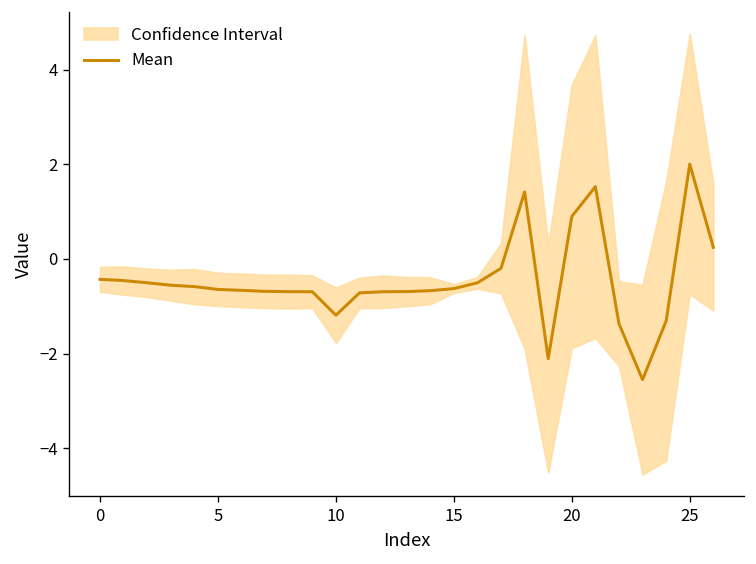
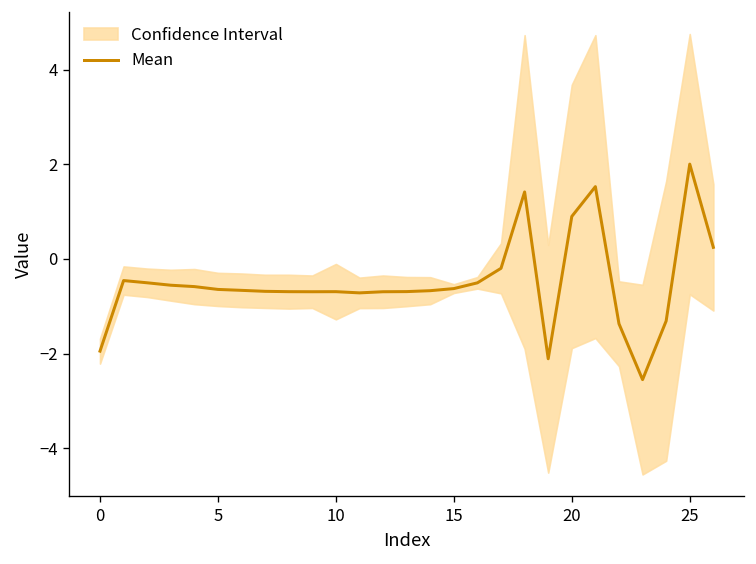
  {
    "Mean": {
-     "0": -0.4,
+     "0": -1.9,
      "5": -0.6,
-     "10": -1.2,
+     "10": -0.7,
      "15": -0.6,
      "20": 0.9,
      "25": 2.0
    }
  }
